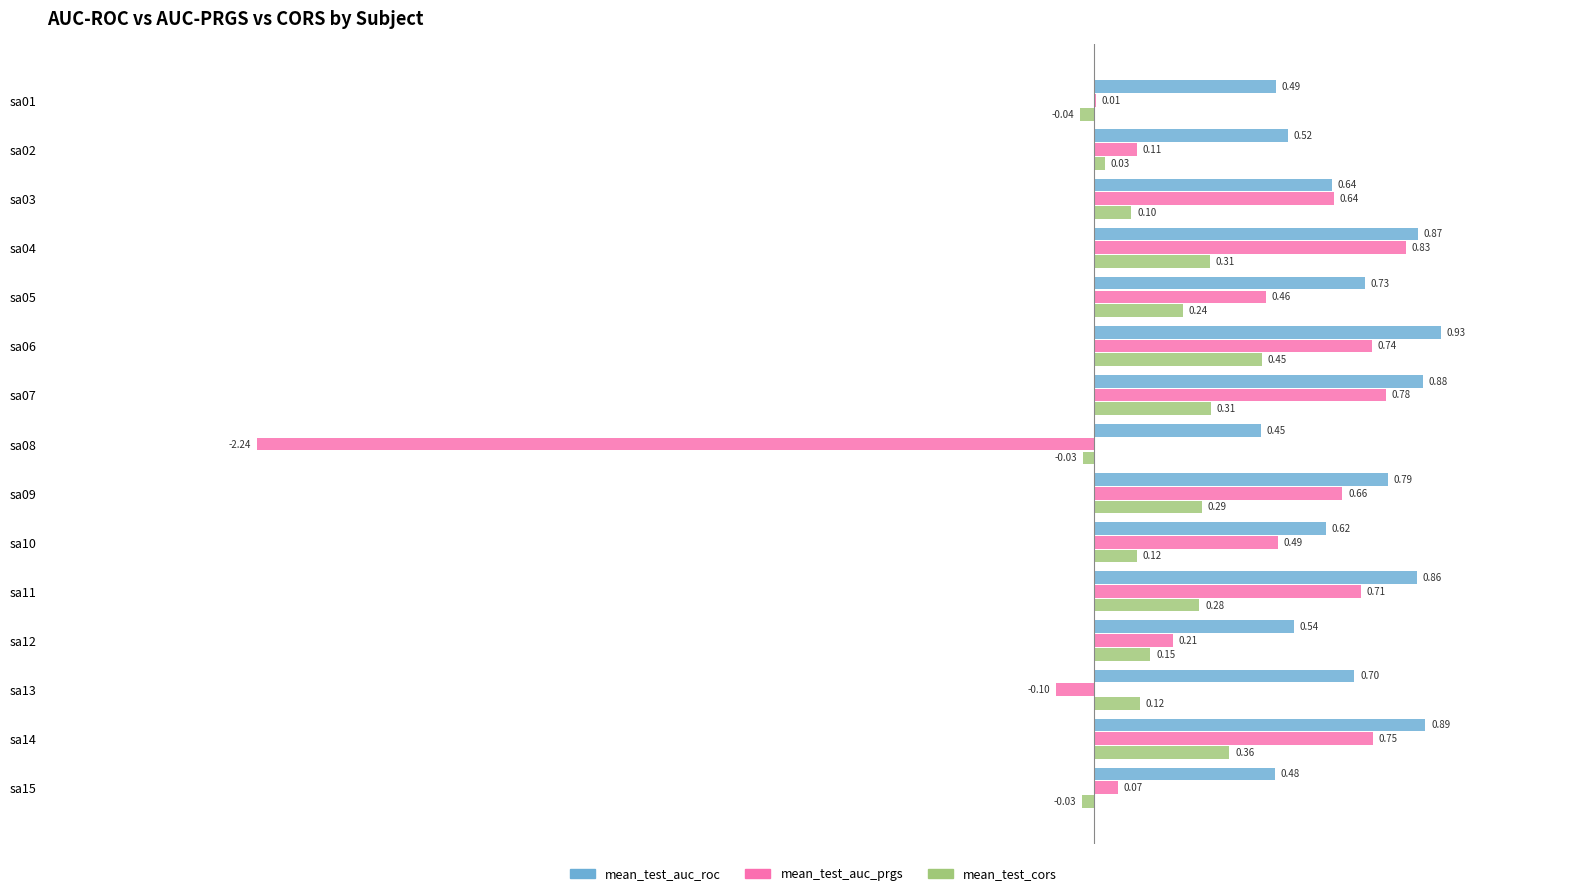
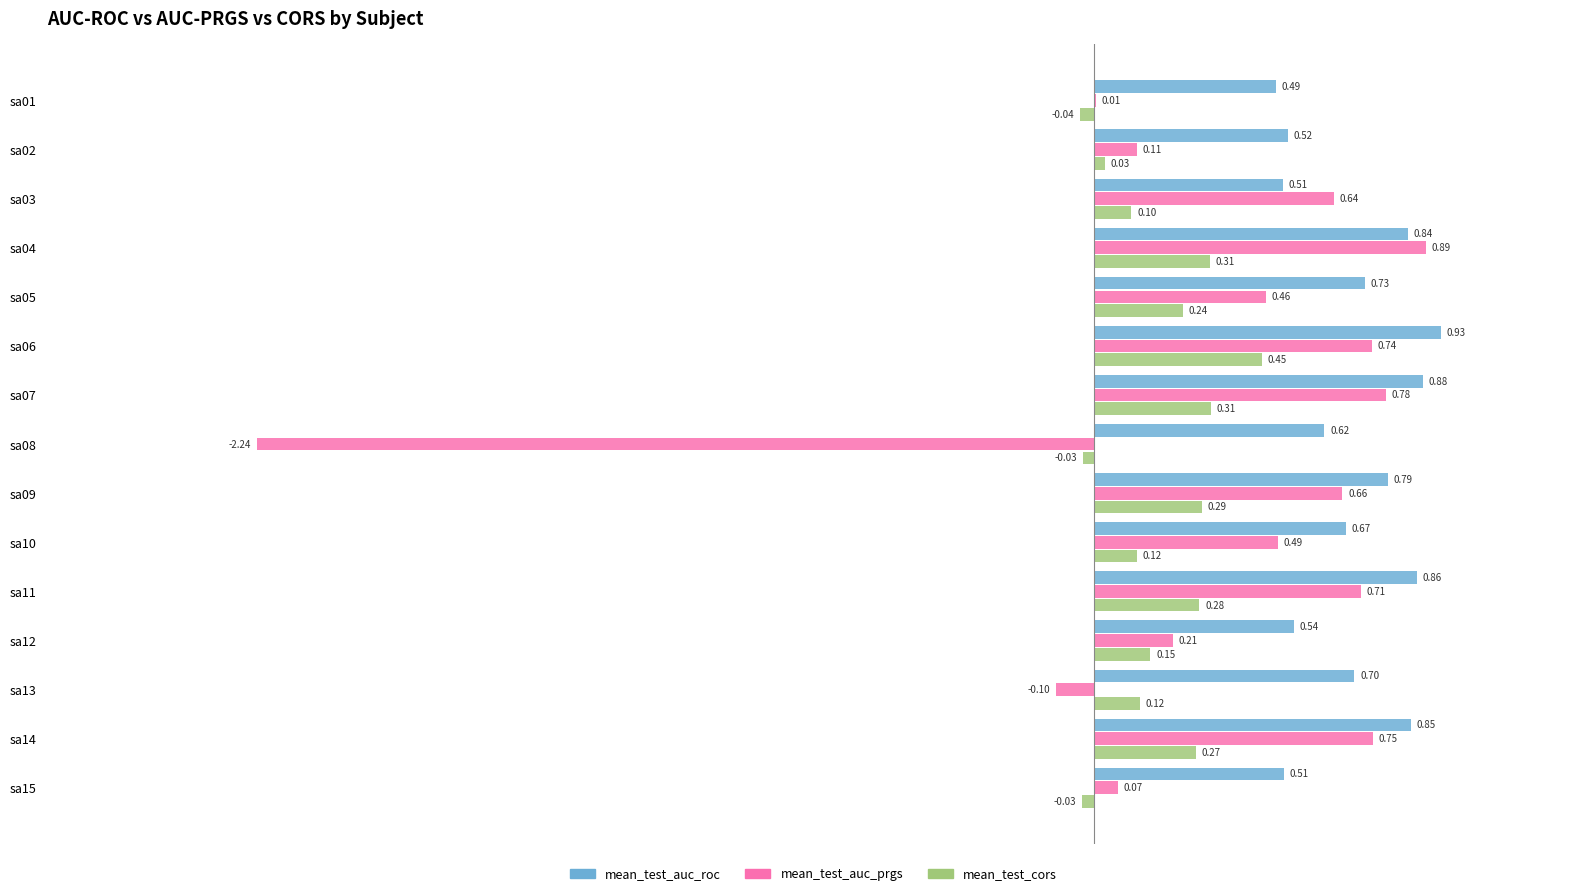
  {
    "mean_test_auc_roc": {
      "sa01": 0.49,
      "sa02": 0.52,
-     "sa03": 0.64,
-     "sa04": 0.87,
+     "sa03": 0.51,
+     "sa04": 0.84,
      "sa05": 0.73,
      "sa06": 0.93,
      "sa07": 0.88,
-     "sa08": 0.45,
+     "sa08": 0.62,
      "sa09": 0.79,
-     "sa10": 0.62,
+     "sa10": 0.67,
      "sa11": 0.86,
      "sa12": 0.54,
      "sa13": 0.70,
-     "sa14": 0.89,
-     "sa15": 0.48
+     "sa14": 0.85,
+     "sa15": 0.51
    },
    "mean_test_auc_prgs": {
      "sa01": 0.01,
      "sa02": 0.11,
      "sa03": 0.64,
-     "sa04": 0.83,
+     "sa04": 0.89,
      "sa05": 0.46,
      "sa06": 0.74,
      "sa07": 0.78,
      "sa08": -2.24,
      "sa09": 0.66,
      "sa10": 0.49,
      "sa11": 0.71,
      "sa12": 0.21,
      "sa13": -0.10,
      "sa14": 0.75,
      "sa15": 0.07
    },
    "mean_test_cors": {
      "sa01": -0.04,
      "sa02": 0.03,
      "sa03": 0.10,
      "sa04": 0.31,
      "sa05": 0.24,
      "sa06": 0.45,
      "sa07": 0.31,
      "sa08": -0.03,
      "sa09": 0.29,
      "sa10": 0.12,
      "sa11": 0.28,
      "sa12": 0.15,
      "sa13": 0.12,
-     "sa14": 0.36,
+     "sa14": 0.27,
      "sa15": -0.03
    }
  }
